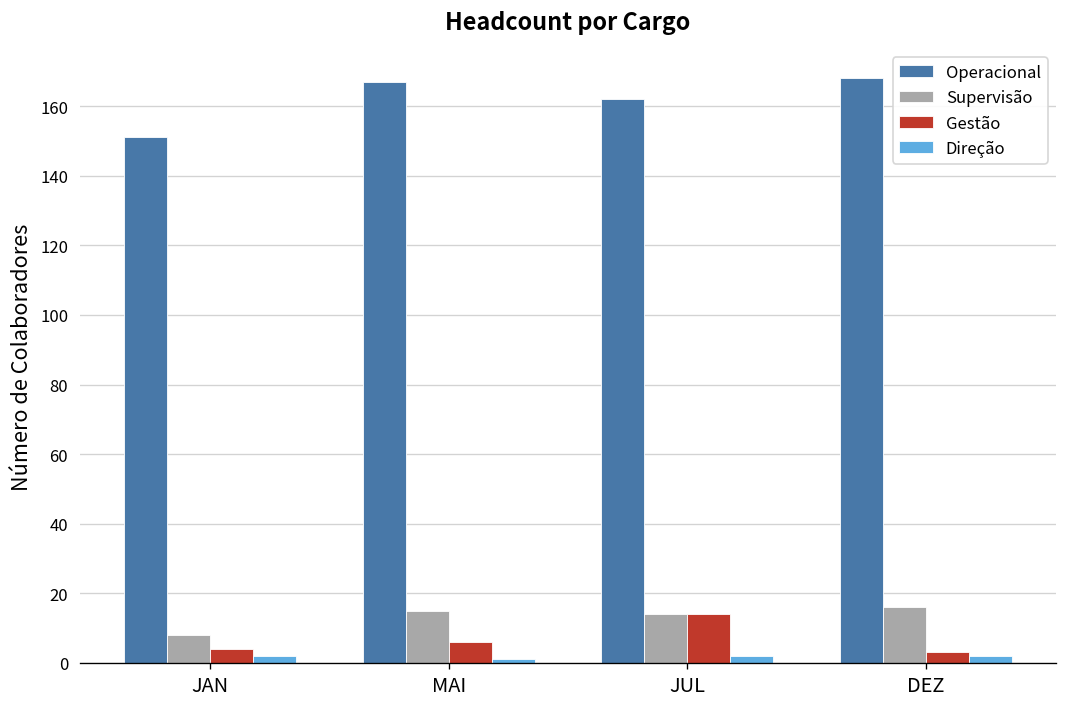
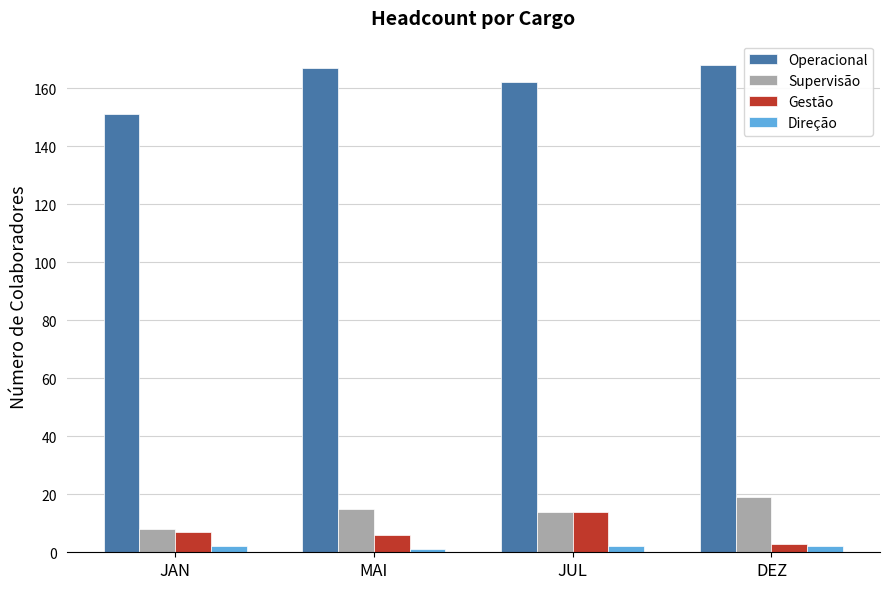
  {
    "Operacional": {
      "JAN": 151,
      "MAI": 167,
      "JUL": 162,
      "DEZ": 168
    },
    "Supervisão": {
      "JAN": 8,
      "MAI": 15,
      "JUL": 14,
-     "DEZ": 16
+     "DEZ": 19
    },
    "Gestão": {
-     "JAN": 4,
+     "JAN": 7,
      "MAI": 6,
      "JUL": 14,
      "DEZ": 3
    },
    "Direção": {
      "JAN": 2,
      "MAI": 1,
      "JUL": 2,
      "DEZ": 2
    }
  }
